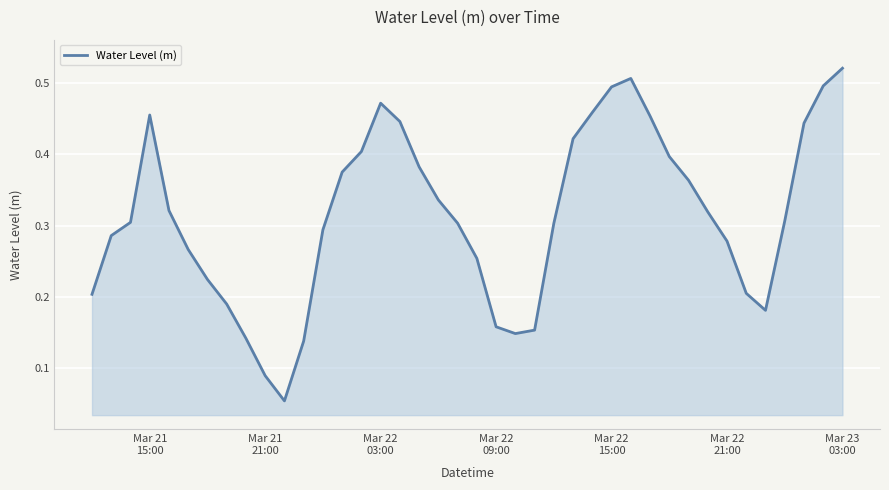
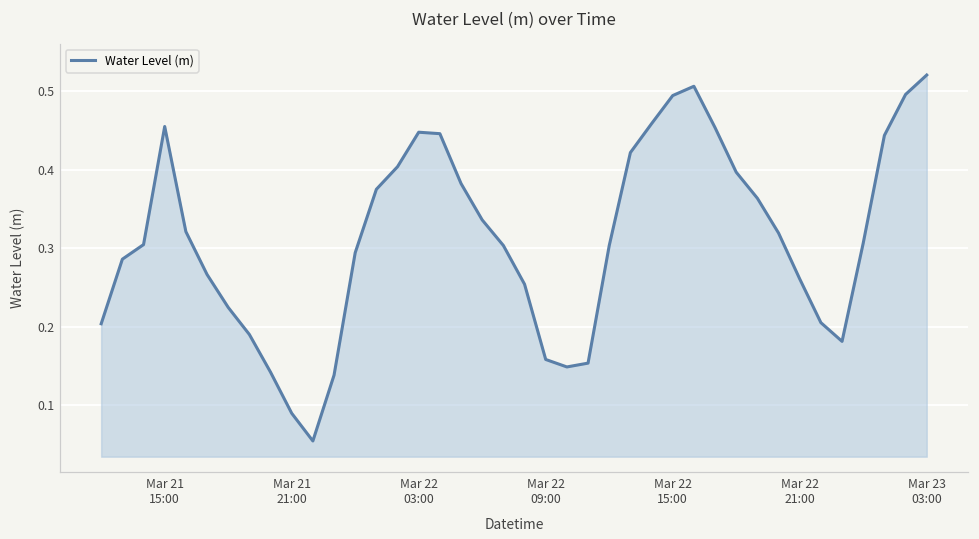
  {
    "Mar 21 15:00": 0.46,
    "Mar 21 21:00": 0.09,
-   "Mar 22 03:00": 0.47,
+   "Mar 22 03:00": 0.45,
    "Mar 22 09:00": 0.16,
    "Mar 22 15:00": 0.49,
-   "Mar 22 21:00": 0.28,
+   "Mar 22 21:00": 0.26,
    "Mar 23 03:00": 0.52
  }
